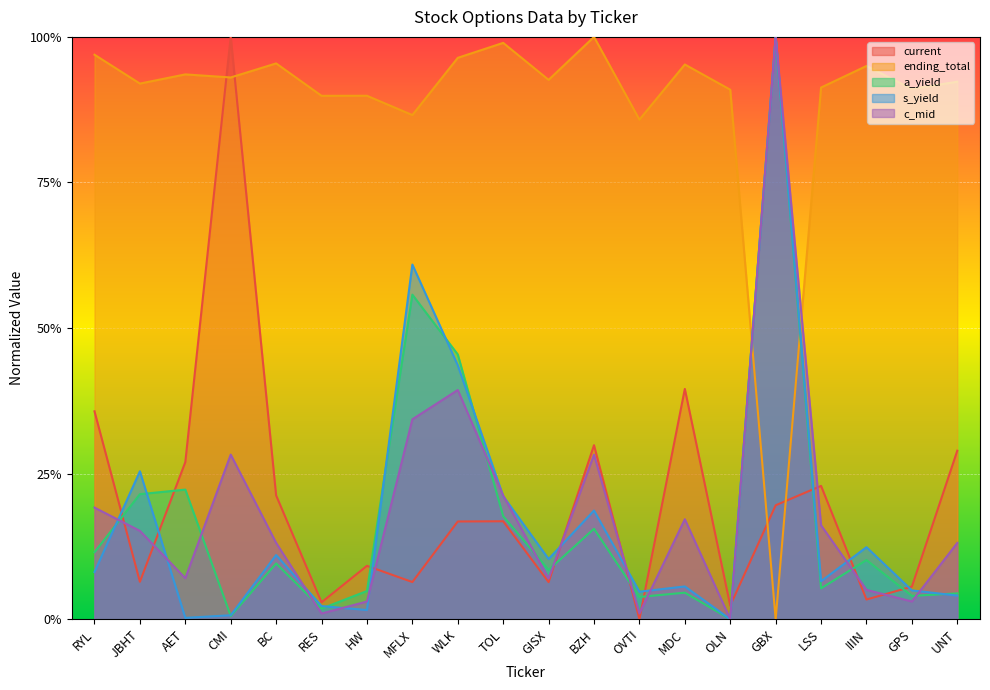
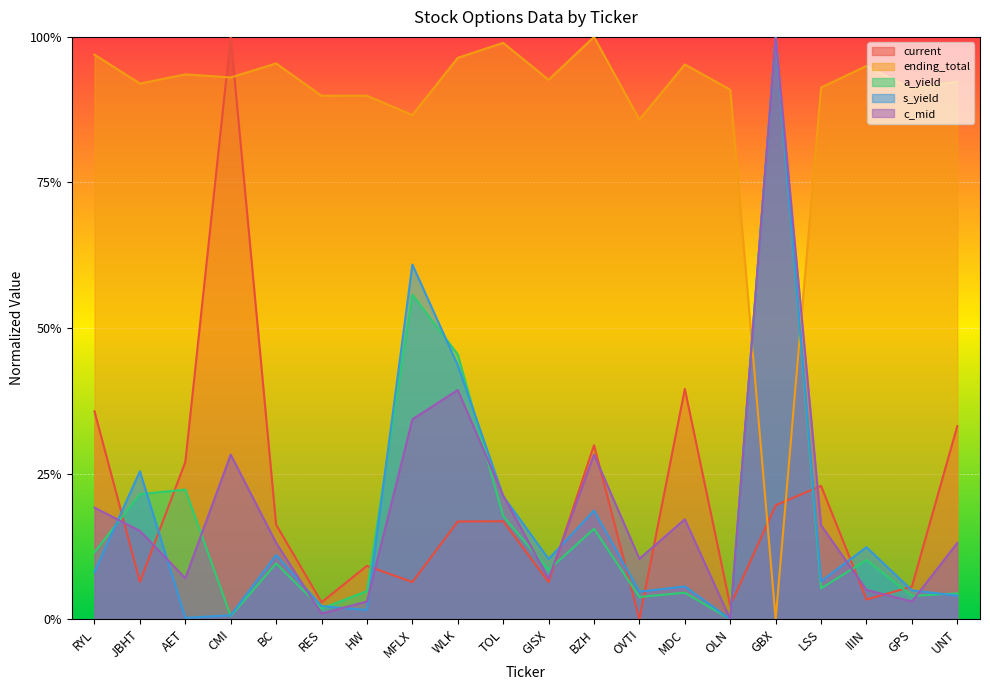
  {
    "current": {
      "RYL": "36%",
      "JBHT": "6%",
      "AET": "27%",
      "CMI": "100%",
-     "BC": "21%",
+     "BC": "16%",
      "RES": "3%",
      "HW": "9%",
      "MFLX": "6%",
      "WLK": "17%",
      "TOL": "17%",
      "GISX": "6%",
      "BZH": "30%",
      "OVTI": "0%",
      "MDC": "40%",
      "OLN": "2%",
      "GBX": "20%",
      "LSS": "23%",
      "IIIN": "3%",
      "GPS": "6%",
-     "UNT": "29%"
+     "UNT": "33%"
    },
    "ending_total": {
      "RYL": "97%",
      "JBHT": "92%",
      "AET": "94%",
      "CMI": "93%",
      "BC": "95%",
      "RES": "90%",
      "HW": "90%",
      "MFLX": "87%",
      "WLK": "96%",
      "TOL": "99%",
      "GISX": "93%",
      "BZH": "100%",
      "OVTI": "86%",
      "MDC": "95%",
      "OLN": "91%",
      "GBX": "0%",
      "LSS": "91%",
      "IIIN": "95%"
    },
    "a_yield": {
      "RYL": "11%",
      "JBHT": "21%",
      "AET": "22%",
      "BC": "10%",
      "HW": "5%",
      "MFLX": "56%",
      "WLK": "45%",
      "TOL": "18%",
      "GISX": "8%",
      "BZH": "16%",
      "OVTI": "4%",
      "MDC": "5%",
      "LSS": "5%",
      "IIIN": "10%",
      "GPS": "4%"
    },
    "s_yield": {
      "RYL": "8%",
      "JBHT": "25%",
      "AET": "0%",
      "BC": "11%",
      "HW": "2%",
      "MFLX": "61%",
      "WLK": "44%",
      "GISX": "10%",
      "BZH": "19%",
      "OVTI": "5%",
      "MDC": "6%",
      "LSS": "7%",
      "IIIN": "12%",
      "GPS": "5%"
    },
    "c_mid": {
      "RYL": "19%",
      "JBHT": "15%",
      "AET": "7%",
      "CMI": "28%",
      "BC": "13%",
      "RES": "1%",
      "HW": "3%",
      "MFLX": "34%",
      "WLK": "39%",
      "GISX": "7%",
      "BZH": "28%",
-     "OVTI": "1%",
+     "OVTI": "10%",
      "MDC": "17%",
      "LSS": "16%",
      "IIIN": "5%",
      "GPS": "3%",
      "UNT": "13%"
    }
  }
